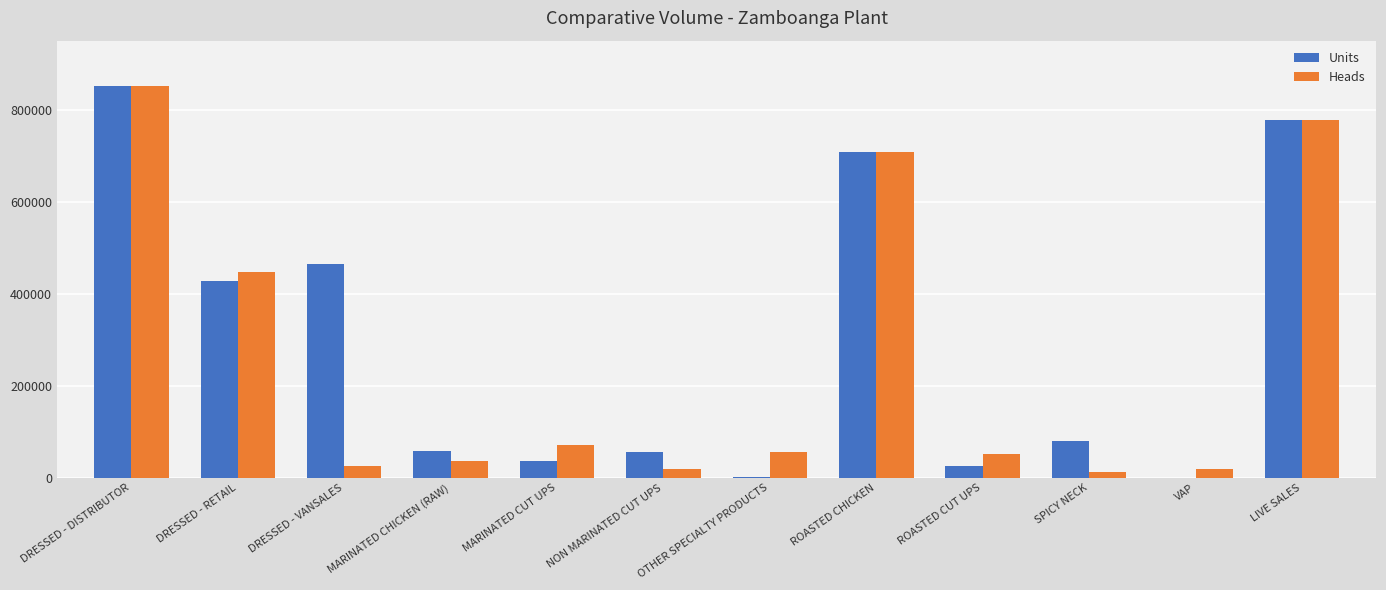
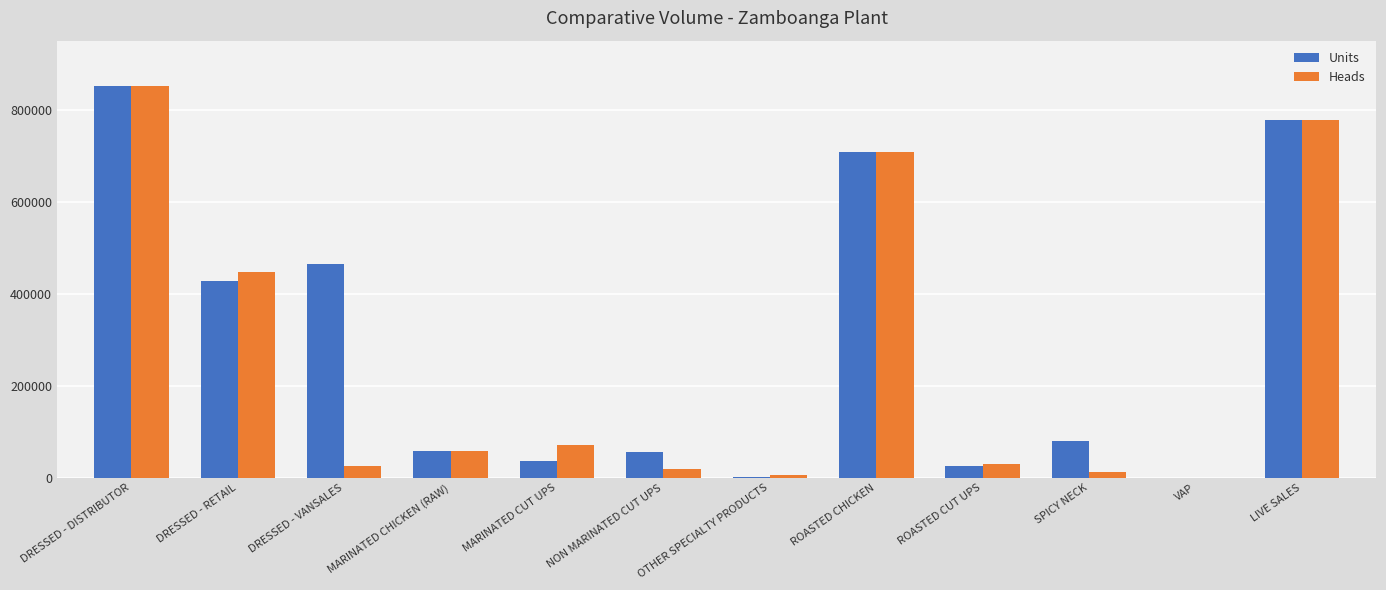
  {
    "Units": {
      "DRESSED - DISTRIBUTOR": 850000,
      "DRESSED - RETAIL": 430000,
      "DRESSED - VANSALES": 470000,
      "MARINATED CHICKEN (RAW)": 60000,
      "MARINATED CUT UPS": 40000,
      "NON MARINATED CUT UPS": 60000,
      "ROASTED CHICKEN": 710000,
      "ROASTED CUT UPS": 30000,
      "SPICY NECK": 80000,
      "LIVE SALES": 780000
    },
    "Heads": {
      "DRESSED - DISTRIBUTOR": 850000,
      "DRESSED - RETAIL": 450000,
      "DRESSED - VANSALES": 20000,
-     "MARINATED CHICKEN (RAW)": 40000,
+     "MARINATED CHICKEN (RAW)": 60000,
      "MARINATED CUT UPS": 70000,
      "NON MARINATED CUT UPS": 20000,
-     "OTHER SPECIALTY PRODUCTS": 60000,
+     "OTHER SPECIALTY PRODUCTS": 10000,
      "ROASTED CHICKEN": 710000,
-     "ROASTED CUT UPS": 50000,
+     "ROASTED CUT UPS": 30000,
      "SPICY NECK": 10000,
-     "VAP": 20000,
+     "VAP": 0,
      "LIVE SALES": 780000
    }
  }
